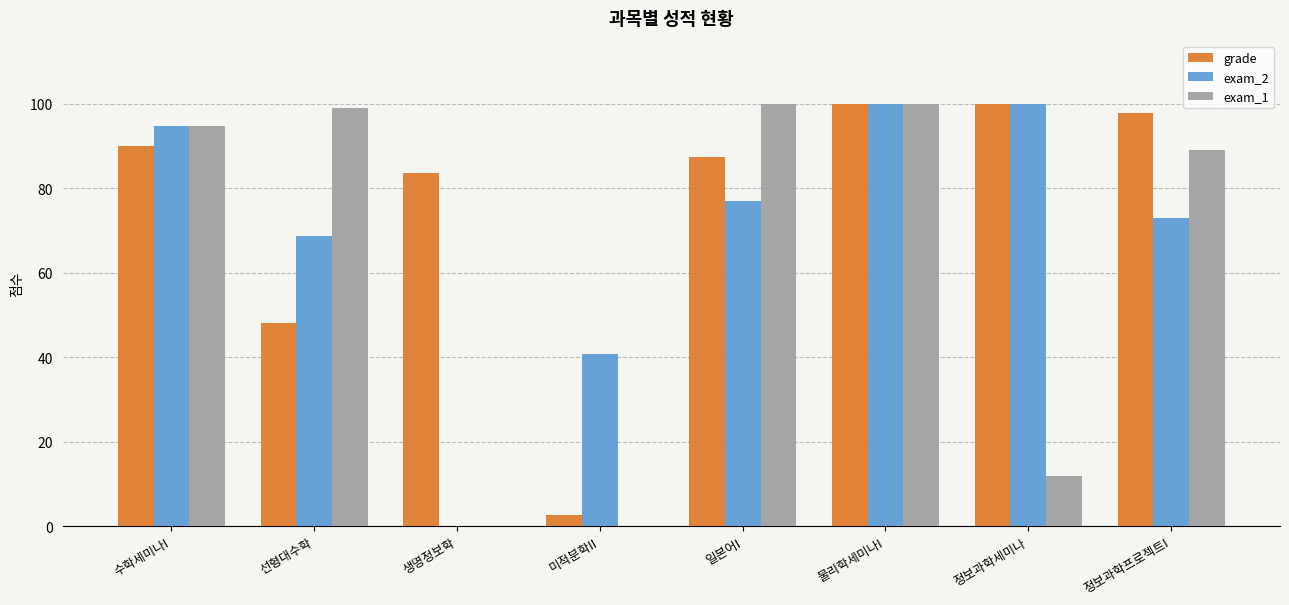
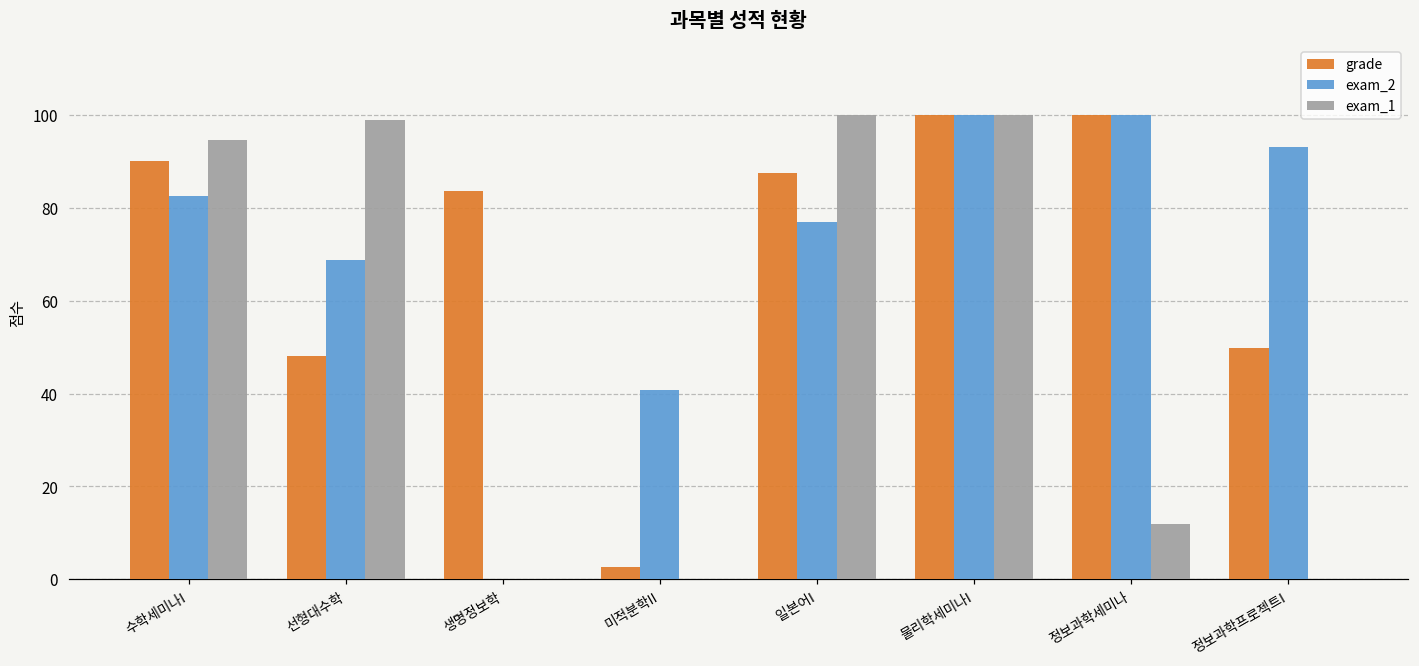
  {
    "grade": {
      "수학세미나I": 90,
      "선형대수학": 48,
      "생명정보학": 84,
      "미적분학II": 3,
      "일본어I": 87,
      "물리학세미나I": 100,
      "정보과학세미나": 100,
-     "정보과학프로젝트I": 98
+     "정보과학프로젝트I": 50
    },
    "exam_2": {
-     "수학세미나I": 95,
+     "수학세미나I": 83,
      "선형대수학": 69,
      "생명정보학": 0,
      "미적분학II": 41,
      "일본어I": 77,
      "물리학세미나I": 100,
      "정보과학세미나": 100,
-     "정보과학프로젝트I": 73
+     "정보과학프로젝트I": 93
    },
    "exam_1": {
      "수학세미나I": 95,
      "선형대수학": 99,
      "생명정보학": 0,
      "미적분학II": 0,
      "일본어I": 100,
      "물리학세미나I": 100,
      "정보과학세미나": 12,
-     "정보과학프로젝트I": 89
+     "정보과학프로젝트I": 0
    }
  }
